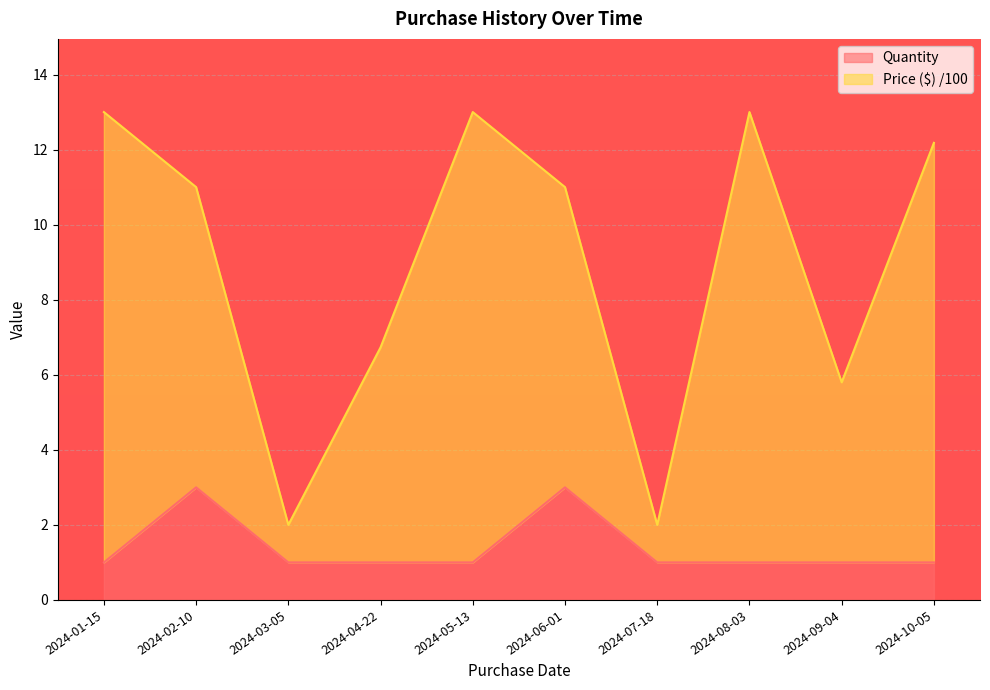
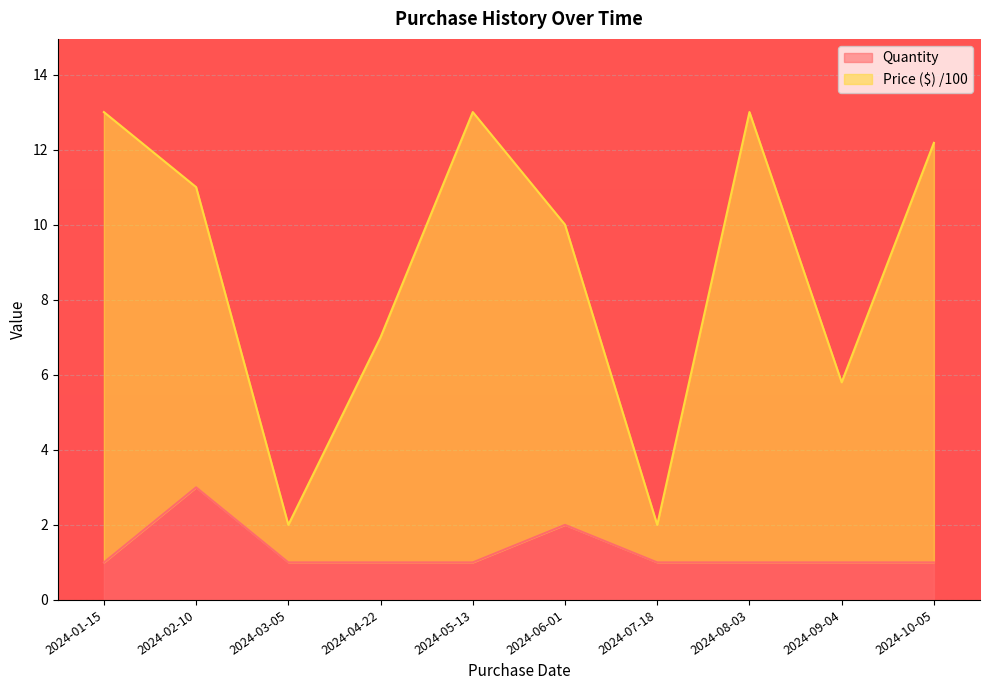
  {
    "Quantity": {
      "2024-01-15": 1,
      "2024-02-10": 3,
      "2024-03-05": 1,
      "2024-04-22": 1,
      "2024-05-13": 1,
-     "2024-06-01": 3,
+     "2024-06-01": 2,
      "2024-07-18": 1,
      "2024-08-03": 1,
      "2024-09-04": 1,
      "2024-10-05": 1
    },
    "Price ($) /100": {
      "2024-01-15": 12.0,
      "2024-02-10": 8.0,
      "2024-03-05": 1.0,
-     "2024-04-22": 5.7,
+     "2024-04-22": 6.0,
      "2024-05-13": 12.0,
      "2024-06-01": 8.0,
      "2024-07-18": 1.0,
      "2024-08-03": 12.0,
      "2024-09-04": 4.8,
      "2024-10-05": 11.2
    }
  }
